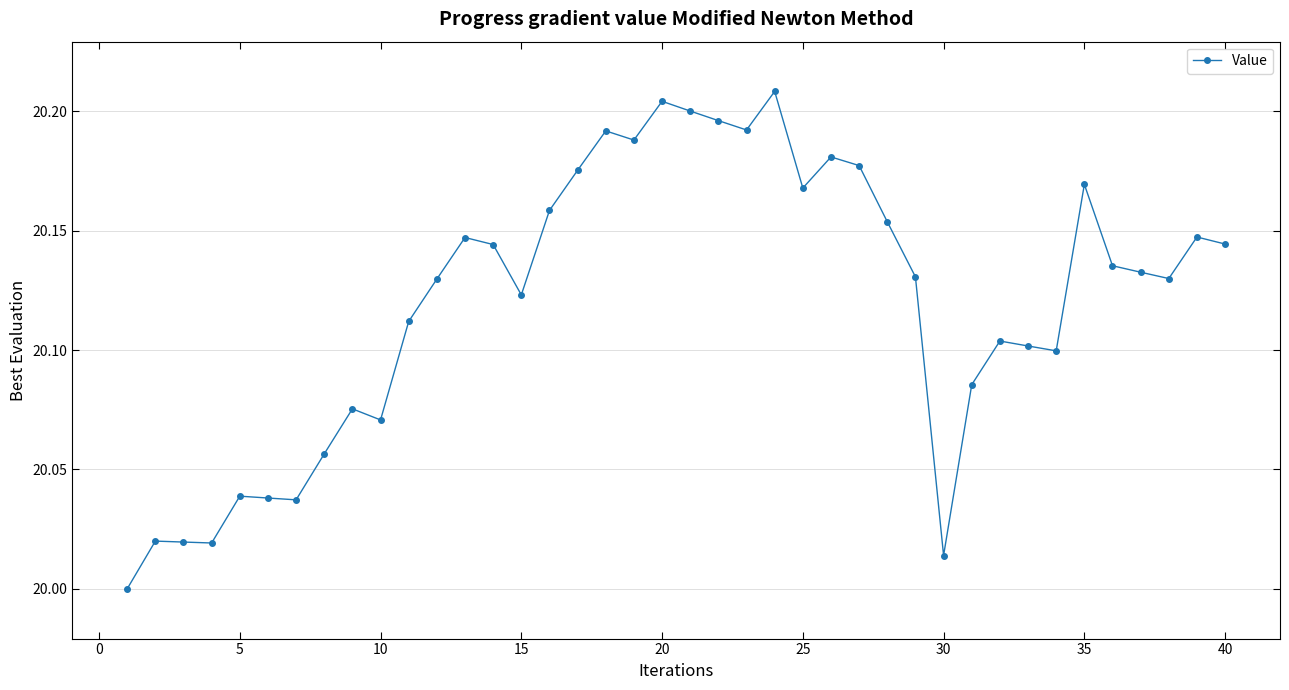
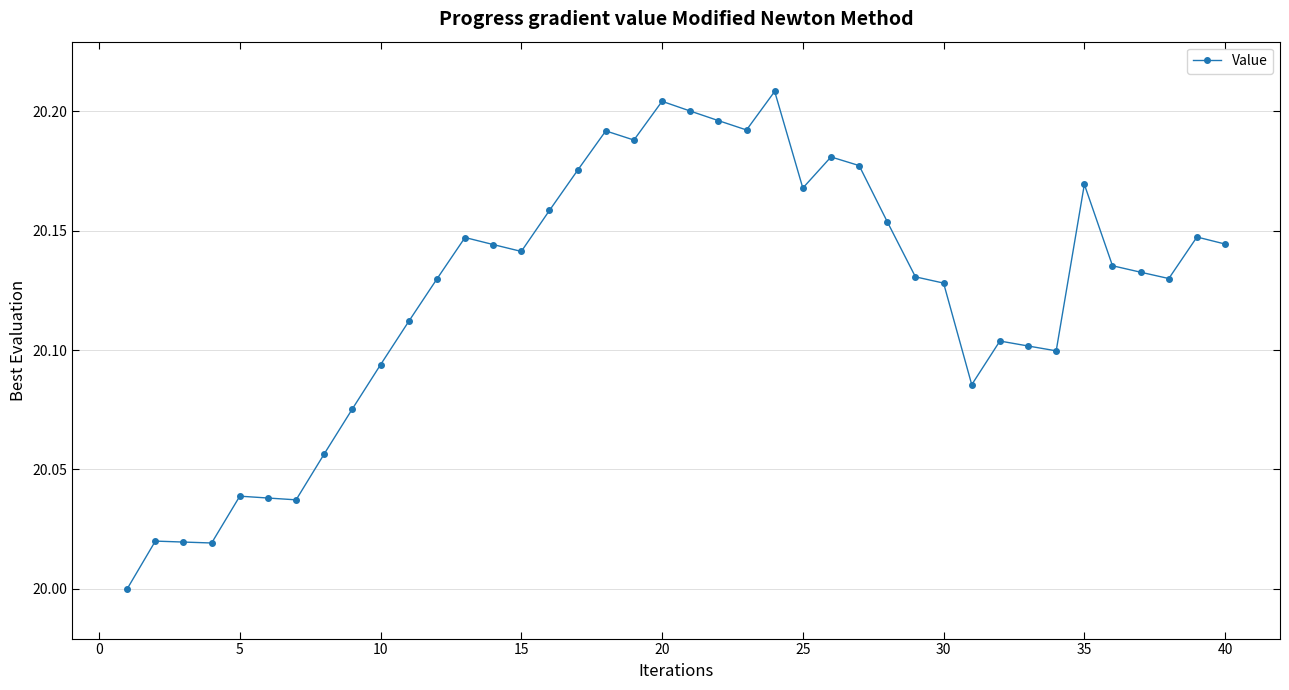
  {
    "5": 20.039,
-   "10": 20.071,
-   "15": 20.123,
+   "10": 20.094,
+   "15": 20.141,
    "20": 20.204,
    "25": 20.168,
-   "30": 20.014,
+   "30": 20.128,
    "35": 20.169,
    "40": 20.144
  }
